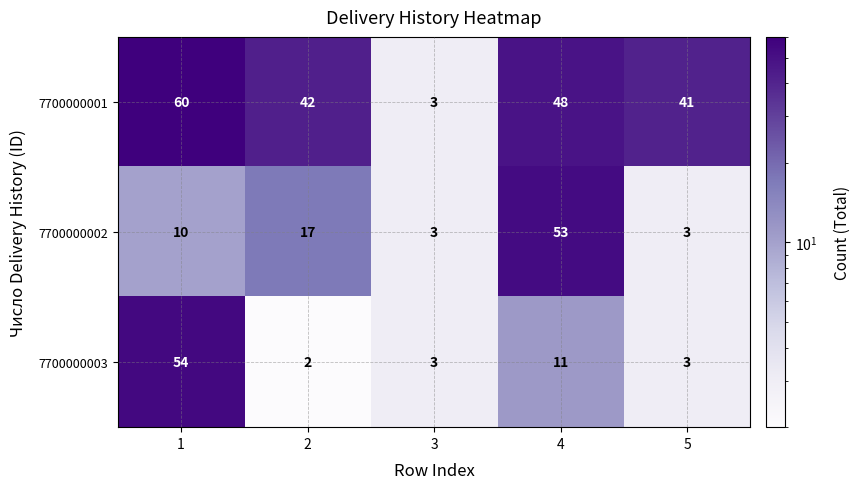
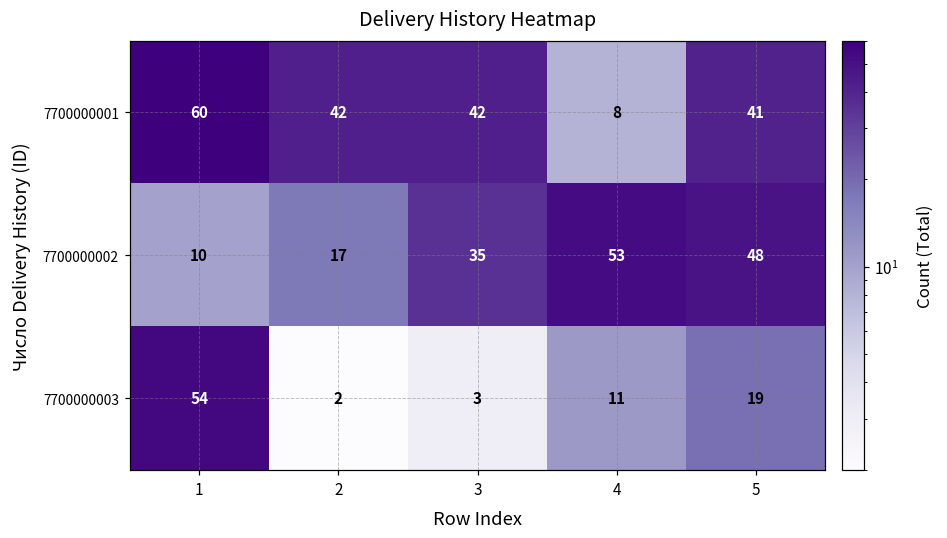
  {
    "7700000001": {
      "1": 60,
      "2": 42,
-     "3": 3,
-     "4": 48,
+     "3": 42,
+     "4": 8,
      "5": 41
    },
    "7700000002": {
      "1": 10,
      "2": 17,
-     "3": 3,
+     "3": 35,
      "4": 53,
-     "5": 3
+     "5": 48
    },
    "7700000003": {
      "1": 54,
      "2": 2,
      "3": 3,
      "4": 11,
-     "5": 3
+     "5": 19
    }
  }
